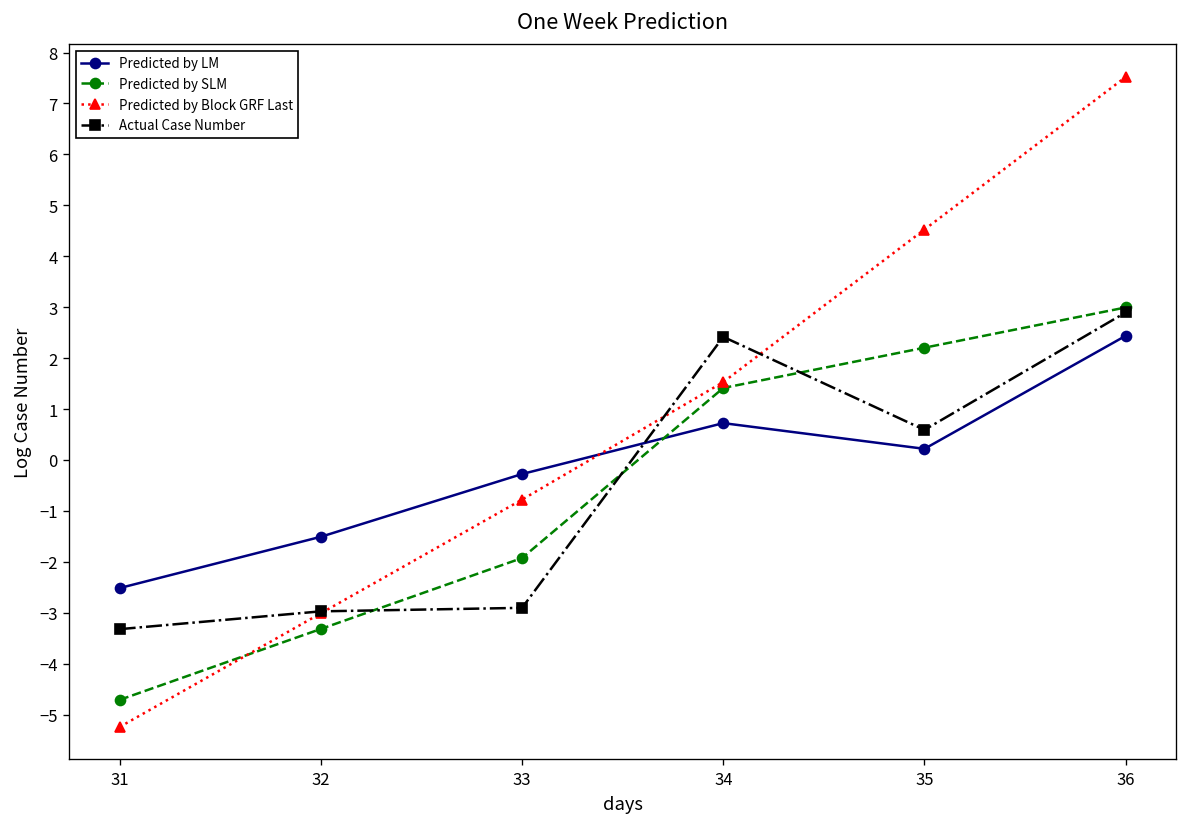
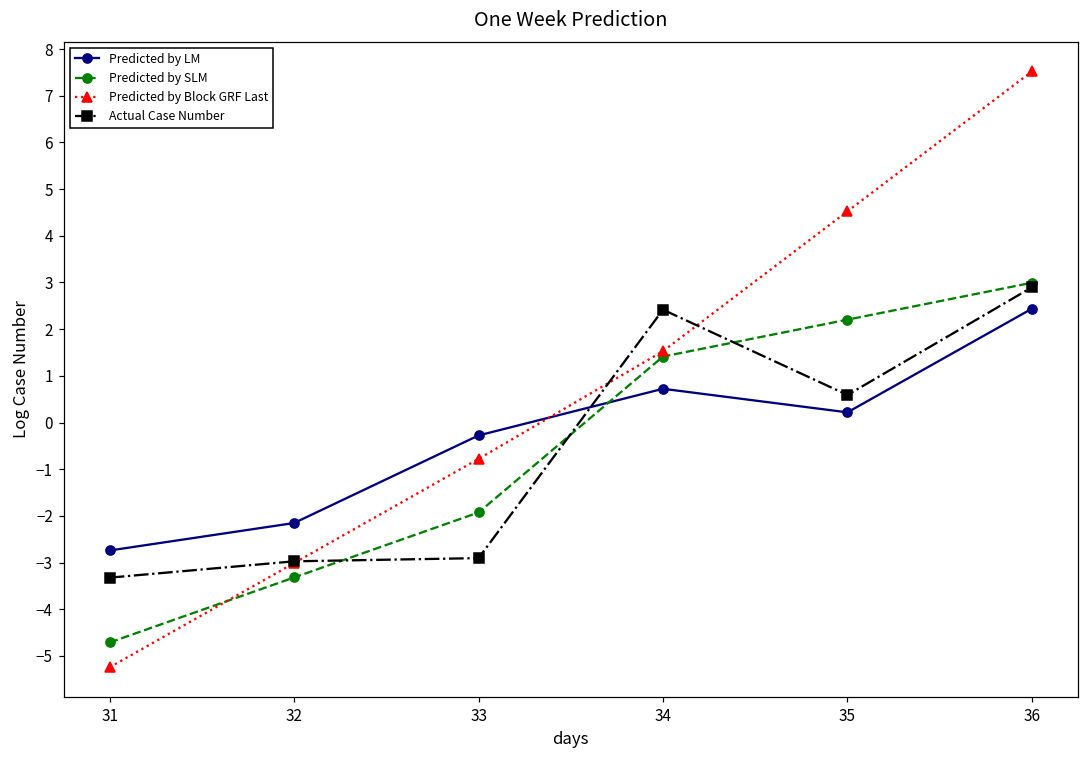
  {
    "Predicted by LM": {
-     "31": -2.5,
-     "32": -1.5,
+     "31": -2.7,
+     "32": -2.2,
      "33": -0.3,
      "34": 0.7,
      "35": 0.2,
      "36": 2.4
    },
    "Predicted by SLM": {
      "31": -4.7,
      "32": -3.3,
      "33": -1.9,
      "34": 1.4,
      "35": 2.2,
      "36": 3.0
    },
    "Predicted by Block GRF Last": {
      "31": -5.2,
      "33": -0.8,
      "34": 1.5,
      "35": 4.5,
      "36": 7.5
    },
    "Actual Case Number": {
      "31": -3.3,
      "33": -2.9,
      "34": 2.4,
      "35": 0.6,
      "36": 2.9
    }
  }
